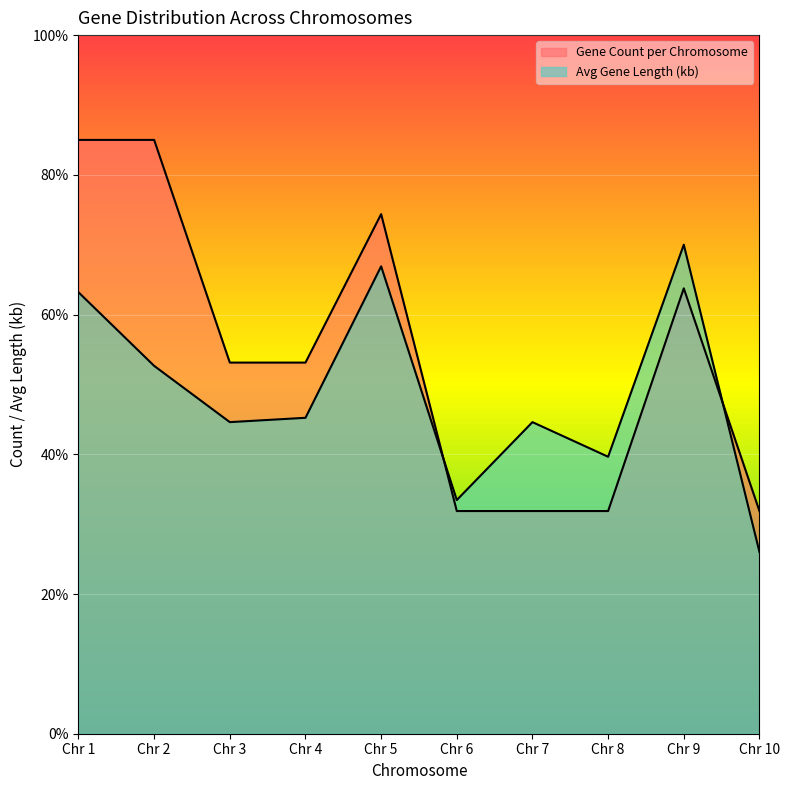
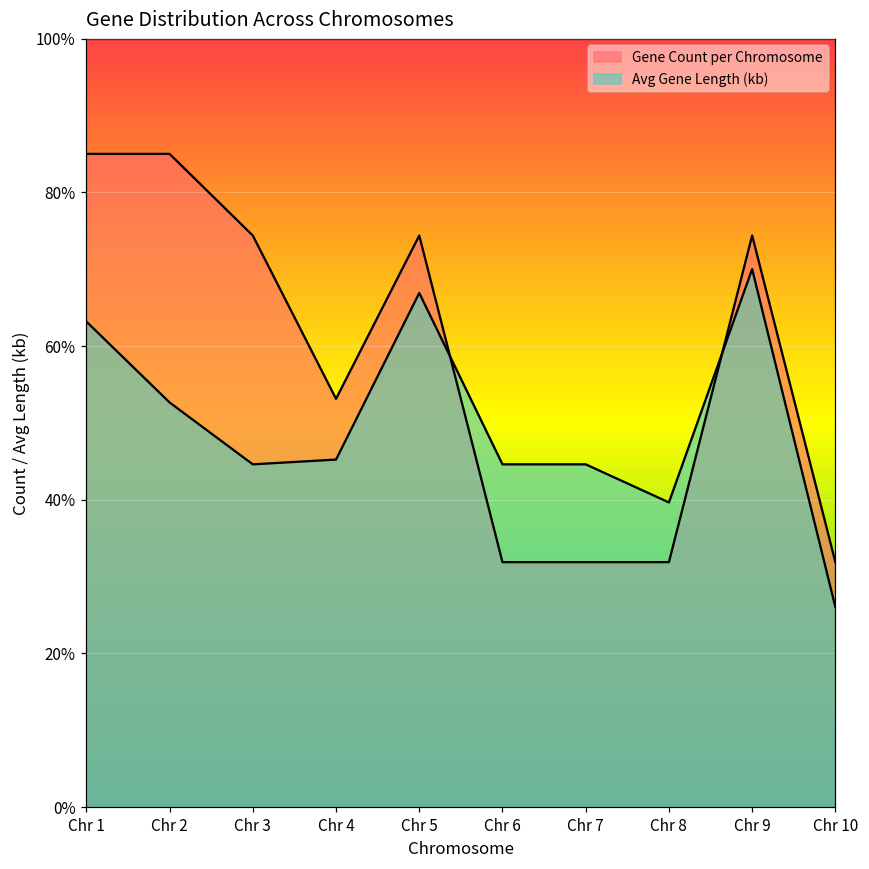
  {
    "Gene Count per Chromosome": {
      "Chr 1": "85%",
      "Chr 2": "85%",
-     "Chr 3": "53%",
+     "Chr 3": "74%",
      "Chr 4": "53%",
      "Chr 5": "74%",
      "Chr 6": "32%",
      "Chr 7": "32%",
      "Chr 8": "32%",
-     "Chr 9": "64%",
+     "Chr 9": "74%",
      "Chr 10": "32%"
    },
    "Avg Gene Length (kb)": {
      "Chr 1": "63%",
      "Chr 2": "53%",
      "Chr 3": "45%",
      "Chr 4": "45%",
      "Chr 5": "67%",
-     "Chr 6": "33%",
+     "Chr 6": "45%",
      "Chr 7": "45%",
      "Chr 8": "40%",
      "Chr 9": "70%",
      "Chr 10": "26%"
    }
  }
